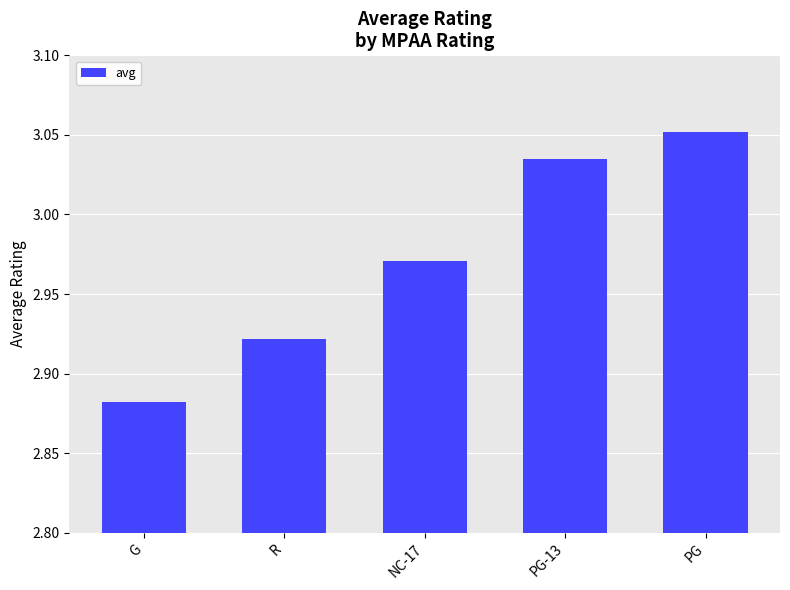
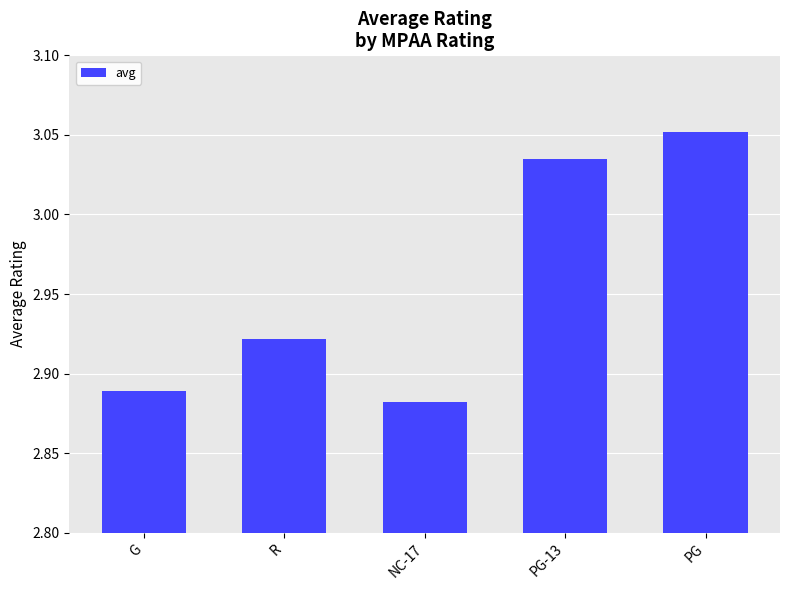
  {
-   "G": 2.882,
+   "G": 2.889,
    "R": 2.922,
-   "NC-17": 2.971,
+   "NC-17": 2.882,
    "PG-13": 3.035,
    "PG": 3.052
  }
